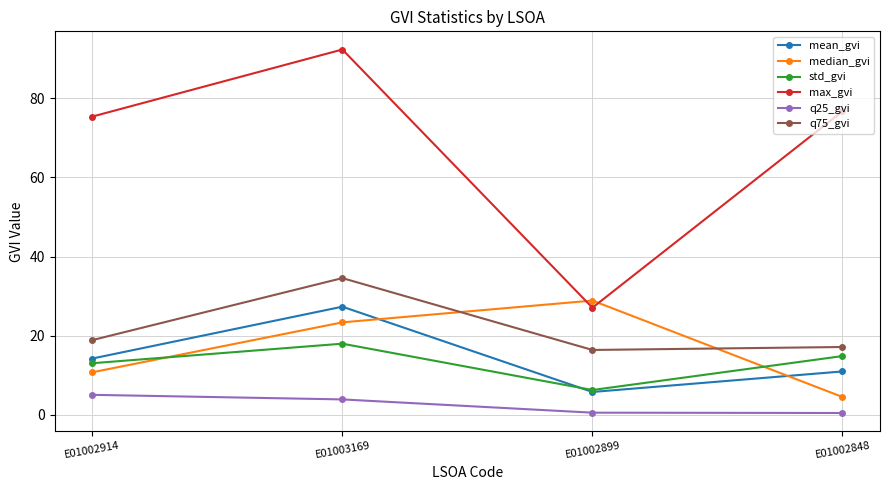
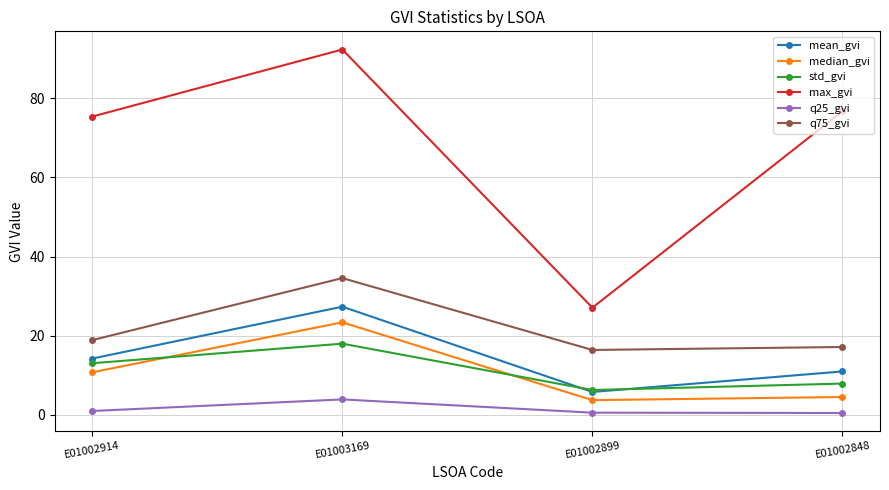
  {
    "mean_gvi": {
      "E01002914": 14,
      "E01003169": 27,
      "E01002848": 11
    },
    "median_gvi": {
      "E01002914": 11,
      "E01003169": 23,
-     "E01002899": 29,
+     "E01002899": 4,
      "E01002848": 4
    },
    "std_gvi": {
      "E01002914": 13,
      "E01003169": 18,
-     "E01002848": 15
+     "E01002848": 8
    },
    "max_gvi": {
      "E01002914": 75,
      "E01003169": 92,
      "E01002899": 27
    },
    "q25_gvi": {
-     "E01002914": 5,
+     "E01002914": 1,
      "E01003169": 4,
      "E01002899": 1,
      "E01002848": 0
    },
    "q75_gvi": {
      "E01002914": 19,
      "E01003169": 35,
      "E01002899": 16,
      "E01002848": 17
    }
  }
